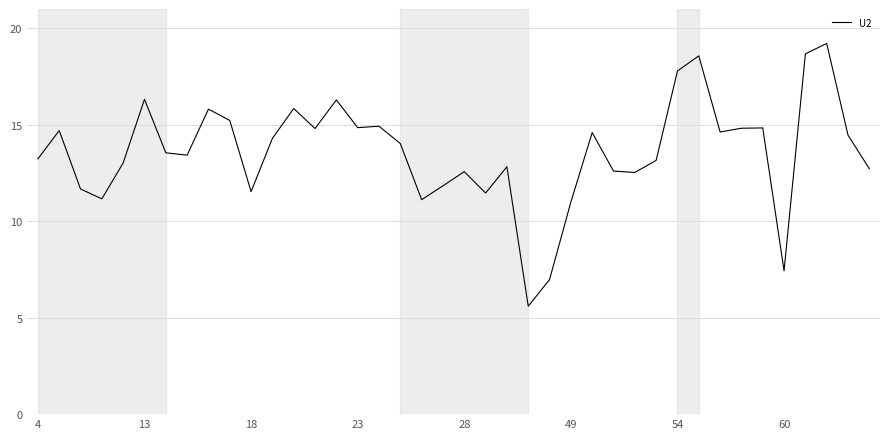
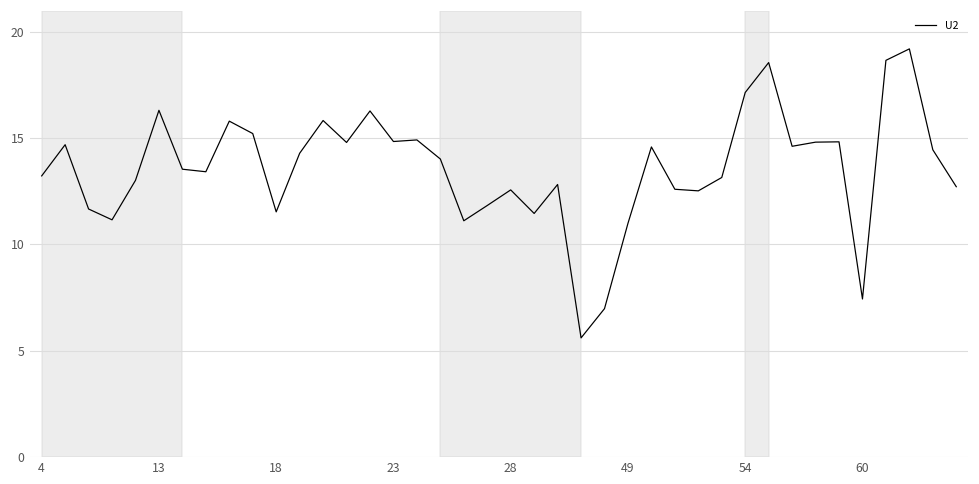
  {
    "49": 11.0,
-   "54": 17.8,
+   "54": 17.2,
    "60": 7.4
  }
